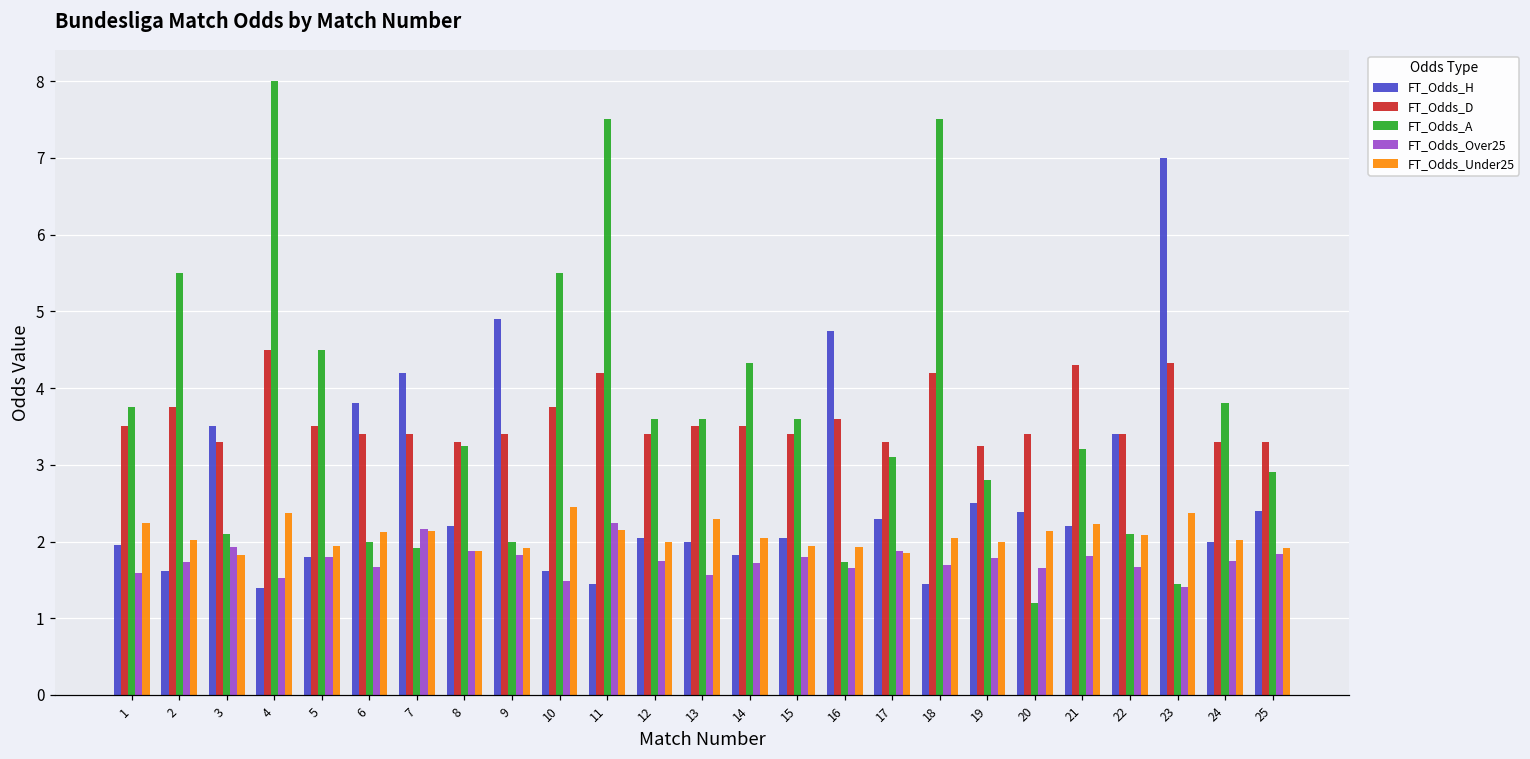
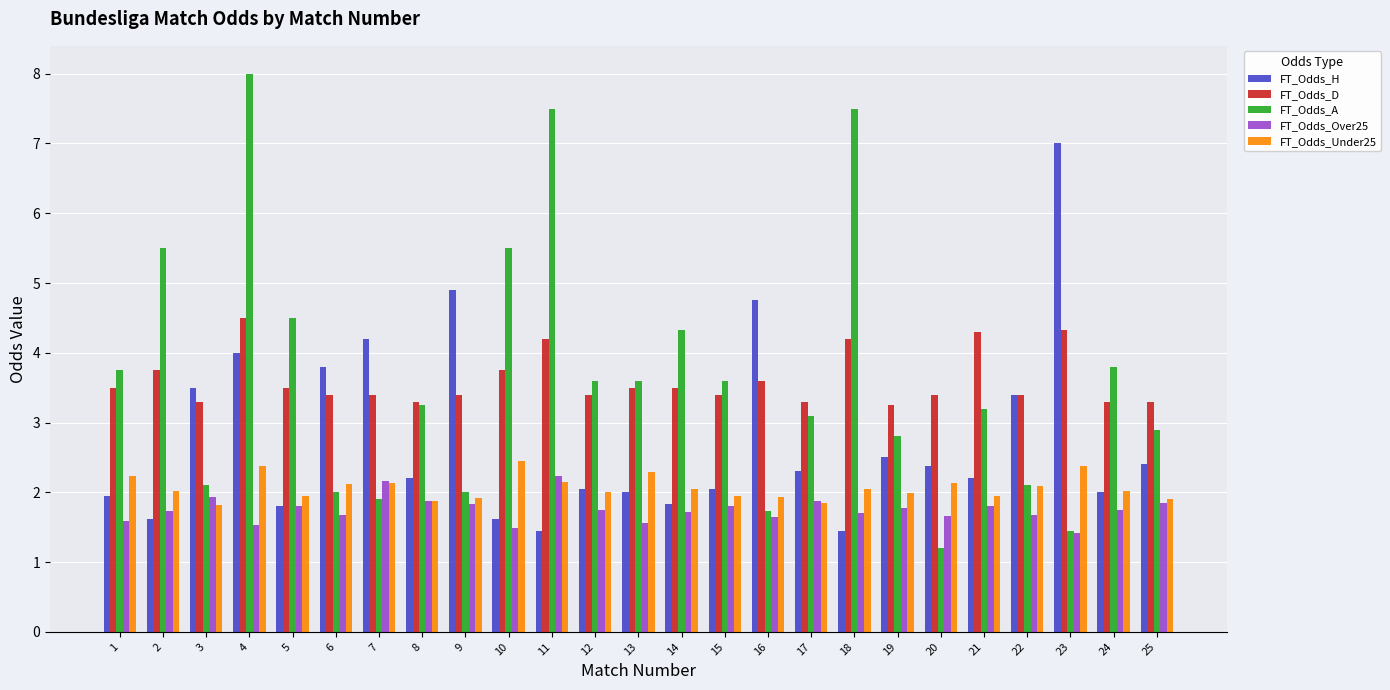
  {
    "FT_Odds_H": {
      "1": 2.0,
      "2": 1.6,
      "3": 3.5,
-     "4": 1.4,
+     "4": 4.0,
      "5": 1.8,
      "6": 3.8,
      "7": 4.2,
      "8": 2.2,
      "9": 4.9,
      "10": 1.6,
      "11": 1.4,
      "12": 2.1,
      "13": 2.0,
      "14": 1.8,
      "15": 2.1,
      "16": 4.8,
      "17": 2.3,
      "18": 1.4,
      "19": 2.5,
      "20": 2.4,
      "21": 2.2,
      "22": 3.4,
      "23": 7.0,
      "24": 2.0,
      "25": 2.4
    },
    "FT_Odds_D": {
      "1": 3.5,
      "2": 3.8,
      "3": 3.3,
      "4": 4.5,
      "5": 3.5,
      "6": 3.4,
      "7": 3.4,
      "8": 3.3,
      "9": 3.4,
      "10": 3.8,
      "11": 4.2,
      "12": 3.4,
      "13": 3.5,
      "14": 3.5,
      "15": 3.4,
      "16": 3.6,
      "17": 3.3,
      "18": 4.2,
      "19": 3.3,
      "20": 3.4,
      "21": 4.3,
      "22": 3.4,
      "23": 4.3,
      "24": 3.3,
      "25": 3.3
    },
    "FT_Odds_A": {
      "1": 3.8,
      "2": 5.5,
      "3": 2.1,
      "4": 8.0,
      "5": 4.5,
      "6": 2.0,
      "7": 1.9,
      "8": 3.3,
      "9": 2.0,
      "10": 5.5,
      "11": 7.5,
      "12": 3.6,
      "13": 3.6,
      "14": 4.3,
      "15": 3.6,
      "16": 1.7,
      "17": 3.1,
      "18": 7.5,
      "19": 2.8,
      "20": 1.2,
      "21": 3.2,
      "22": 2.1,
      "23": 1.4,
      "24": 3.8,
      "25": 2.9
    },
    "FT_Odds_Over25": {
      "1": 1.6,
      "2": 1.7,
      "3": 1.9,
      "4": 1.5,
      "5": 1.8,
      "6": 1.7,
      "7": 2.2,
      "8": 1.9,
      "9": 1.8,
      "10": 1.5,
      "11": 2.2,
      "12": 1.8,
      "13": 1.6,
      "14": 1.7,
      "15": 1.8,
      "16": 1.7,
      "17": 1.9,
      "18": 1.7,
      "19": 1.8,
      "20": 1.7,
      "21": 1.8,
      "22": 1.7,
      "23": 1.4,
      "24": 1.7,
      "25": 1.8
    },
    "FT_Odds_Under25": {
      "1": 2.2,
      "2": 2.0,
      "3": 1.8,
      "4": 2.4,
      "5": 1.9,
      "6": 2.1,
      "7": 2.1,
      "8": 1.9,
      "9": 1.9,
      "10": 2.5,
      "11": 2.2,
      "12": 2.0,
      "13": 2.3,
      "14": 2.1,
      "15": 1.9,
      "16": 1.9,
      "17": 1.9,
      "18": 2.1,
      "19": 2.0,
      "20": 2.1,
-     "21": 2.2,
+     "21": 2.0,
      "22": 2.1,
      "23": 2.4,
      "24": 2.0,
      "25": 1.9
    }
  }
